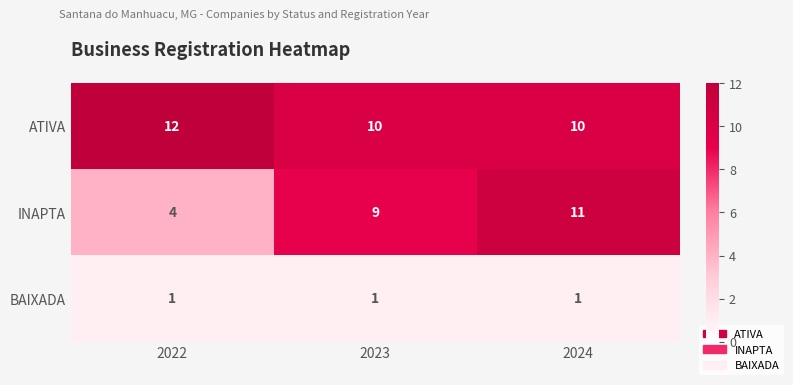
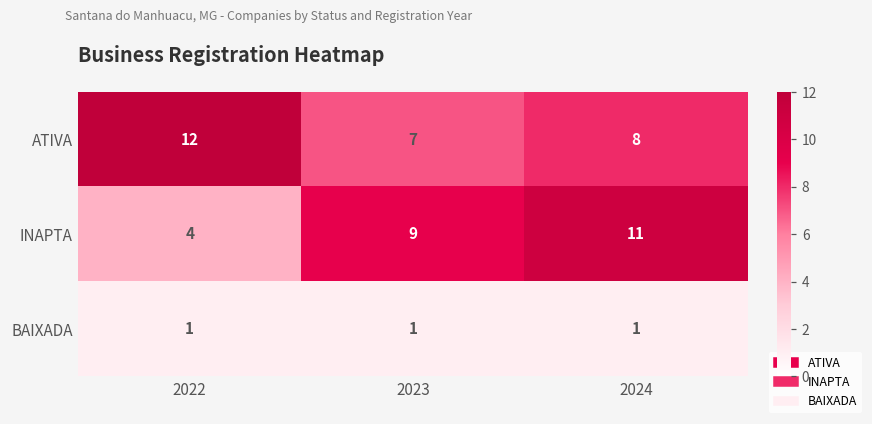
  {
    "ATIVA": {
      "2022": 12,
-     "2023": 10,
-     "2024": 10
+     "2023": 7,
+     "2024": 8
    },
    "INAPTA": {
      "2022": 4,
      "2023": 9,
      "2024": 11
    },
    "BAIXADA": {
      "2022": 1,
      "2023": 1,
      "2024": 1
    }
  }
